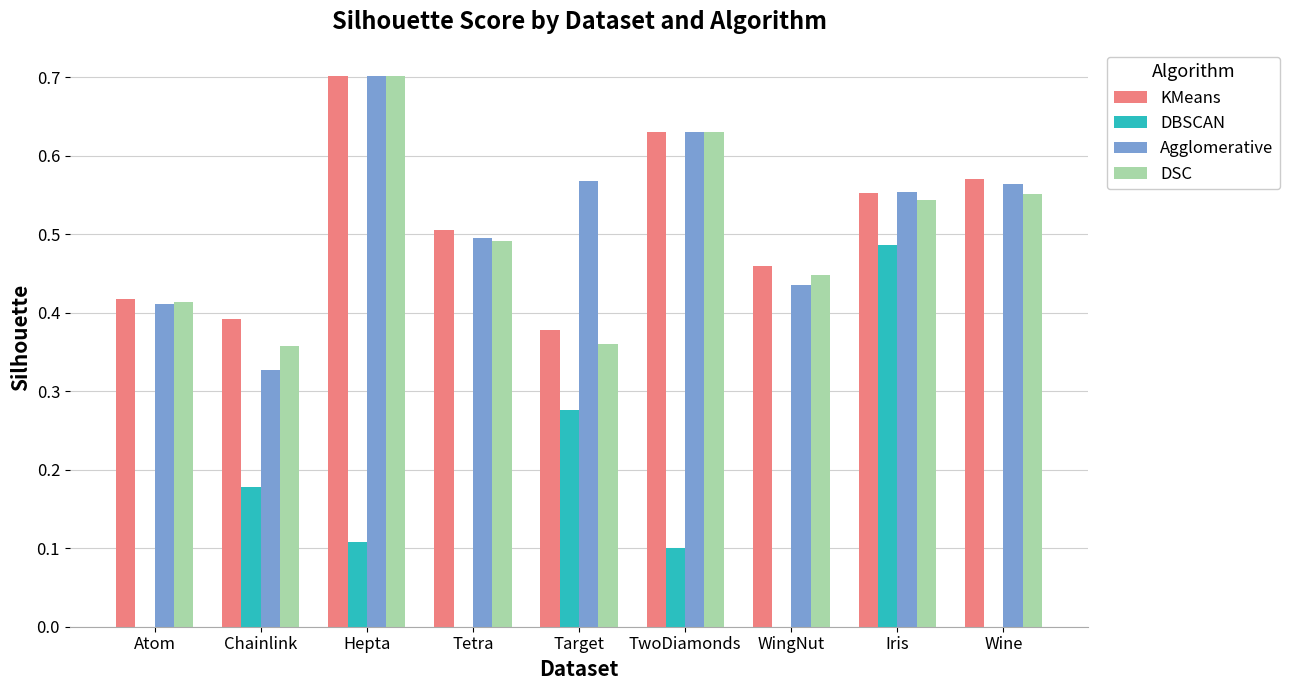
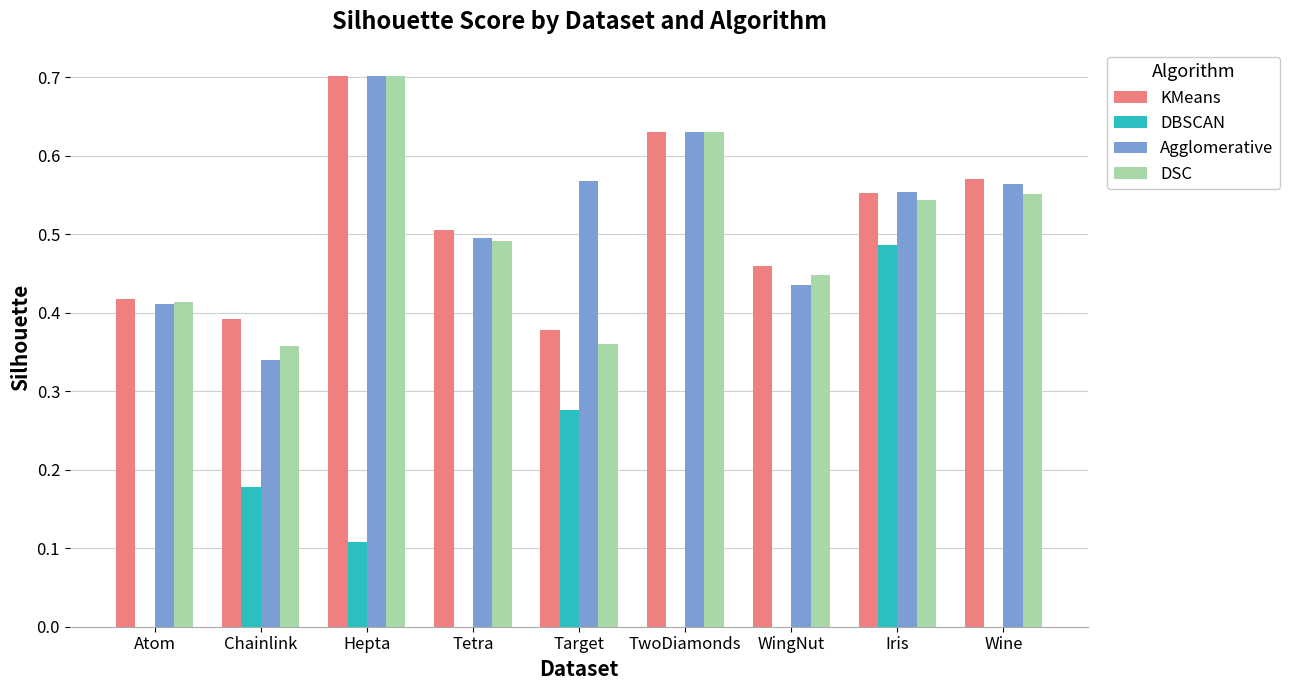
  {
    "KMeans": {
      "Atom": 0.42,
      "Chainlink": 0.39,
      "Hepta": 0.70,
      "Tetra": 0.51,
      "Target": 0.38,
      "TwoDiamonds": 0.63,
      "WingNut": 0.46,
      "Iris": 0.55,
      "Wine": 0.57
    },
    "DBSCAN": {
      "Atom": 0.0,
      "Chainlink": 0.18,
      "Hepta": 0.11,
      "Tetra": 0.0,
      "Target": 0.28,
-     "TwoDiamonds": 0.1,
+     "TwoDiamonds": 0.0,
      "WingNut": 0.0,
      "Iris": 0.49,
      "Wine": 0.0
    },
    "Agglomerative": {
      "Atom": 0.41,
-     "Chainlink": 0.33,
+     "Chainlink": 0.34,
      "Hepta": 0.70,
      "Tetra": 0.50,
      "Target": 0.57,
      "TwoDiamonds": 0.63,
      "WingNut": 0.43,
      "Iris": 0.55,
      "Wine": 0.56
    },
    "DSC": {
      "Atom": 0.41,
      "Chainlink": 0.36,
      "Hepta": 0.70,
      "Tetra": 0.49,
      "Target": 0.36,
      "TwoDiamonds": 0.63,
      "WingNut": 0.45,
      "Iris": 0.54,
      "Wine": 0.55
    }
  }
